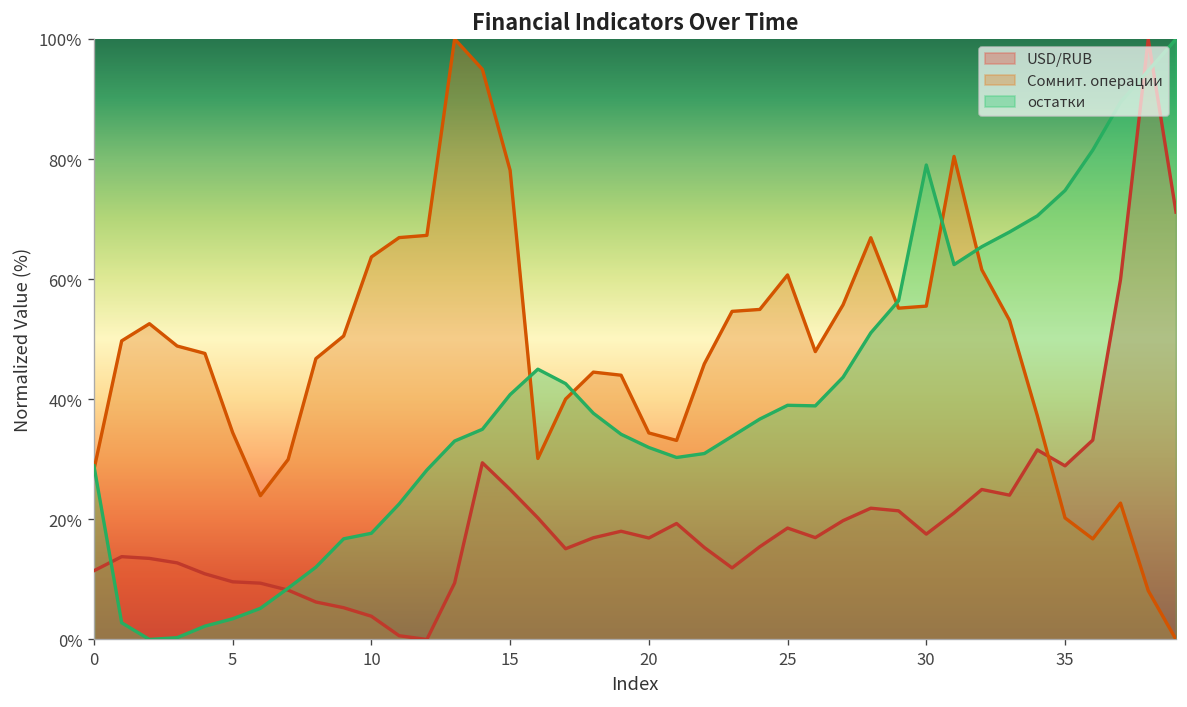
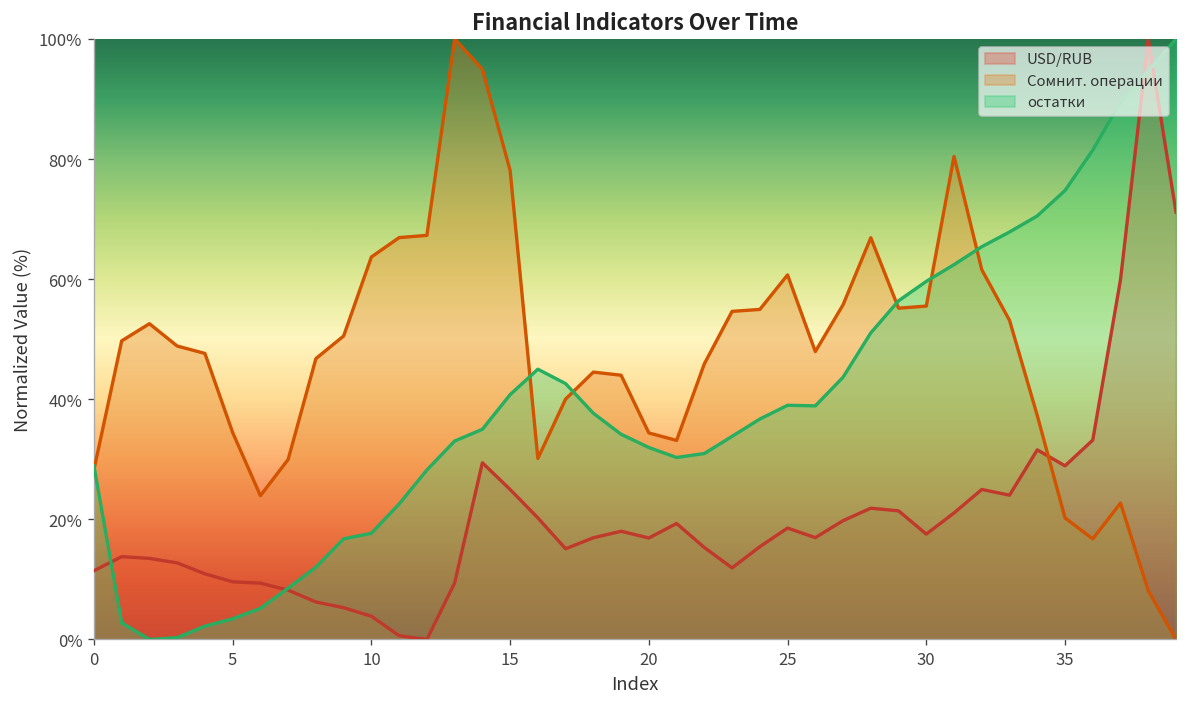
  {
    "остатки": {
      "0": "29%",
      "5": "3%",
      "10": "18%",
      "15": "41%",
      "20": "32%",
      "25": "39%",
-     "30": "79%",
+     "30": "60%",
      "35": "75%"
    }
  }
